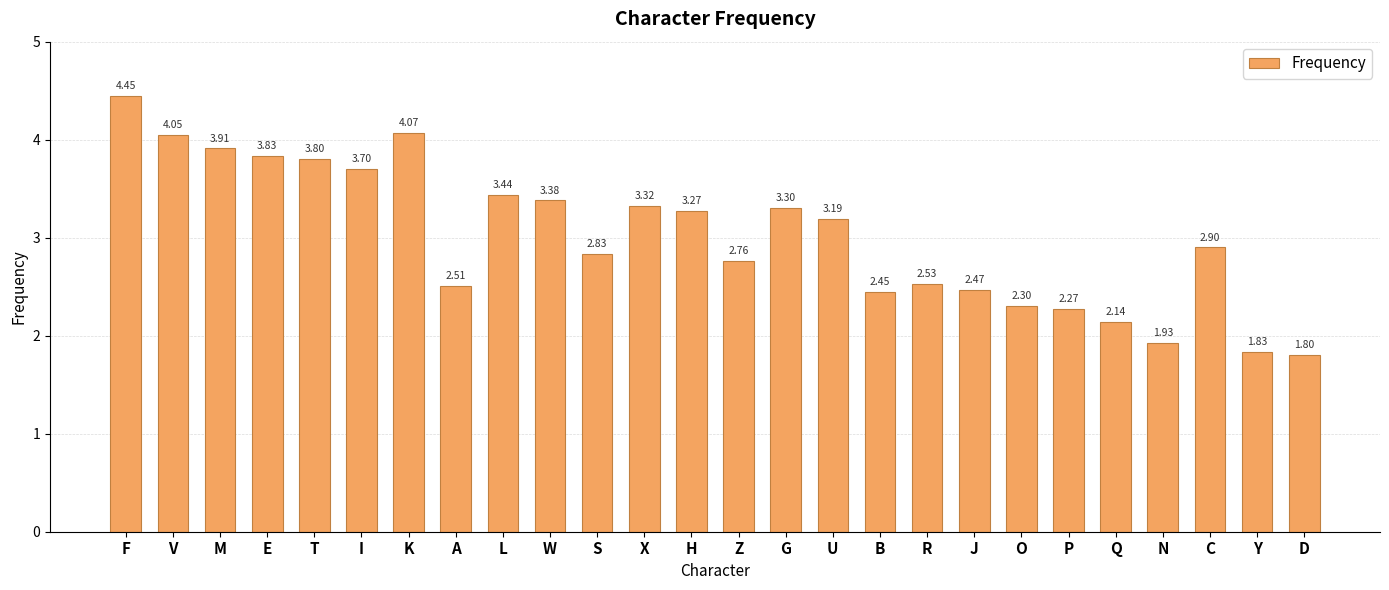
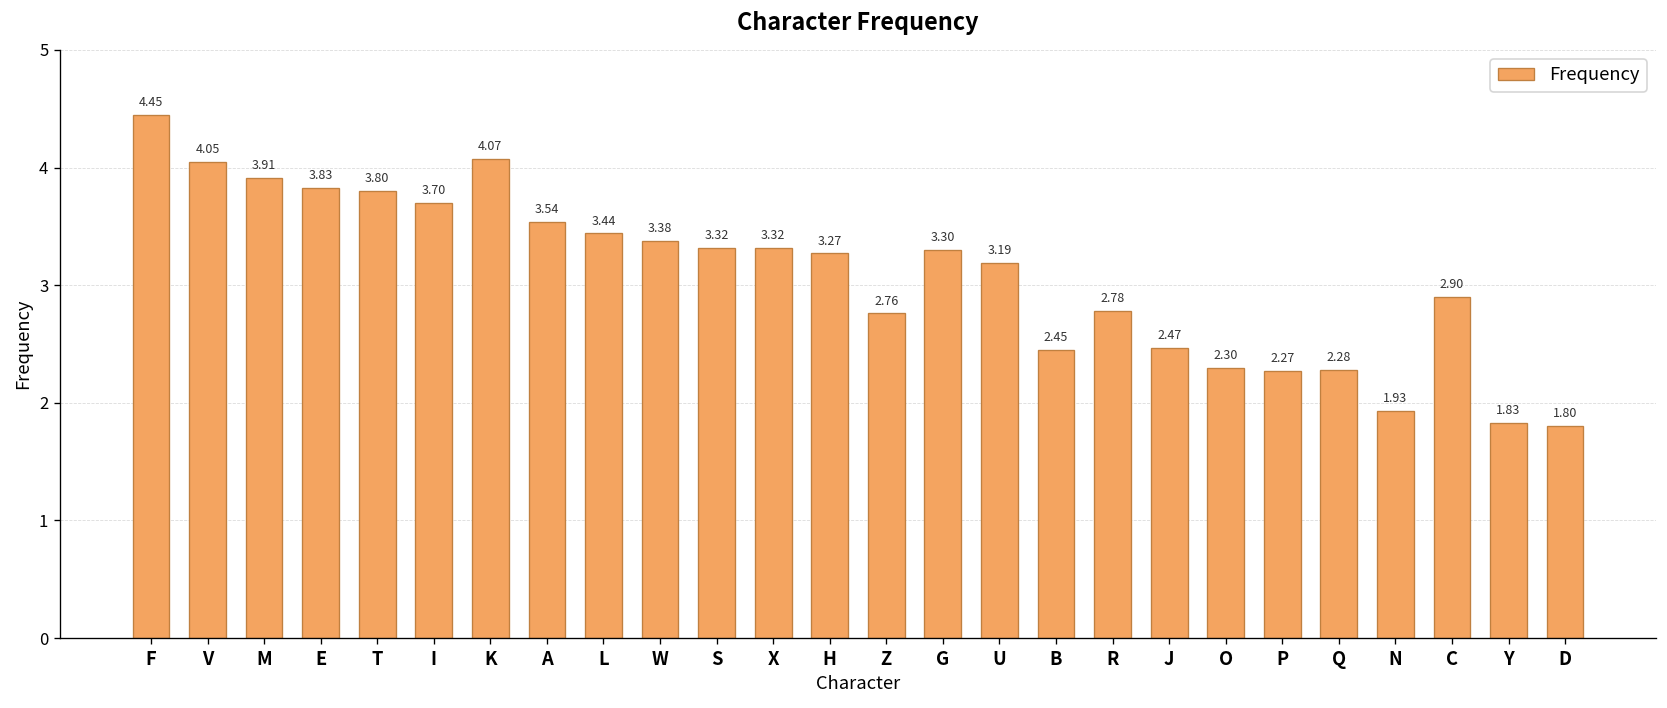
  {
    "F": 4.45,
    "V": 4.05,
    "M": 3.91,
    "E": 3.83,
    "T": 3.80,
    "I": 3.70,
    "K": 4.07,
-   "A": 2.51,
+   "A": 3.54,
    "L": 3.44,
    "W": 3.38,
-   "S": 2.83,
+   "S": 3.32,
    "X": 3.32,
    "H": 3.27,
    "Z": 2.76,
    "G": 3.30,
    "U": 3.19,
    "B": 2.45,
-   "R": 2.53,
+   "R": 2.78,
    "J": 2.47,
    "O": 2.30,
    "P": 2.27,
-   "Q": 2.14,
+   "Q": 2.28,
    "N": 1.93,
    "C": 2.90,
    "Y": 1.83,
    "D": 1.80
  }
